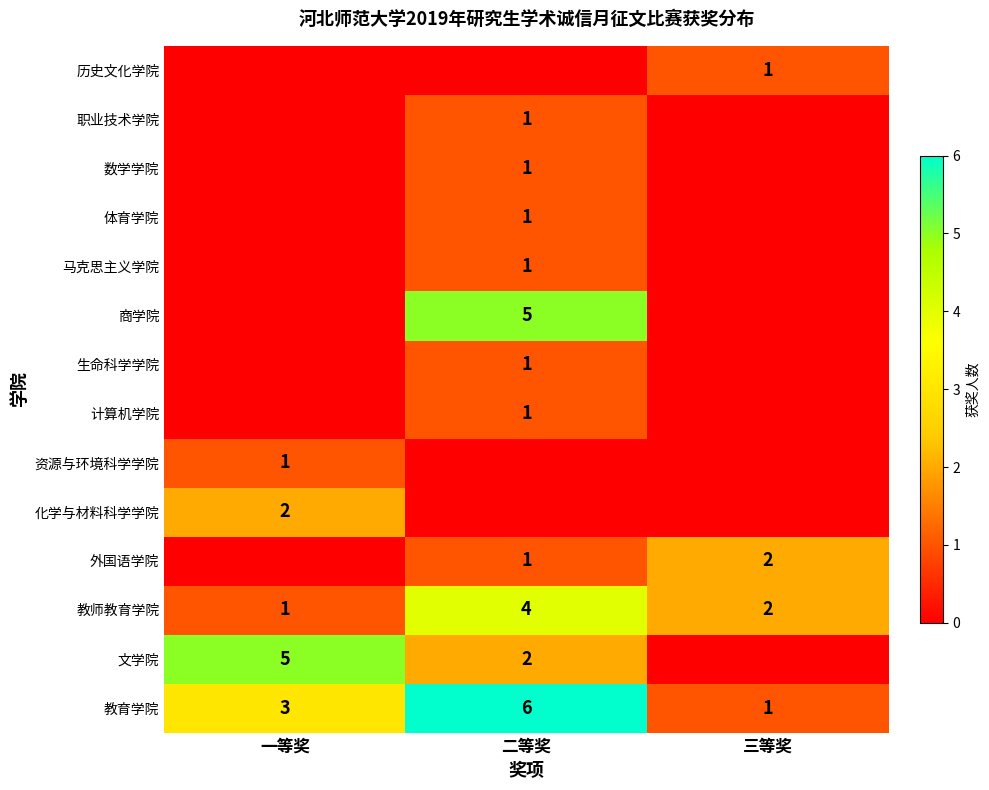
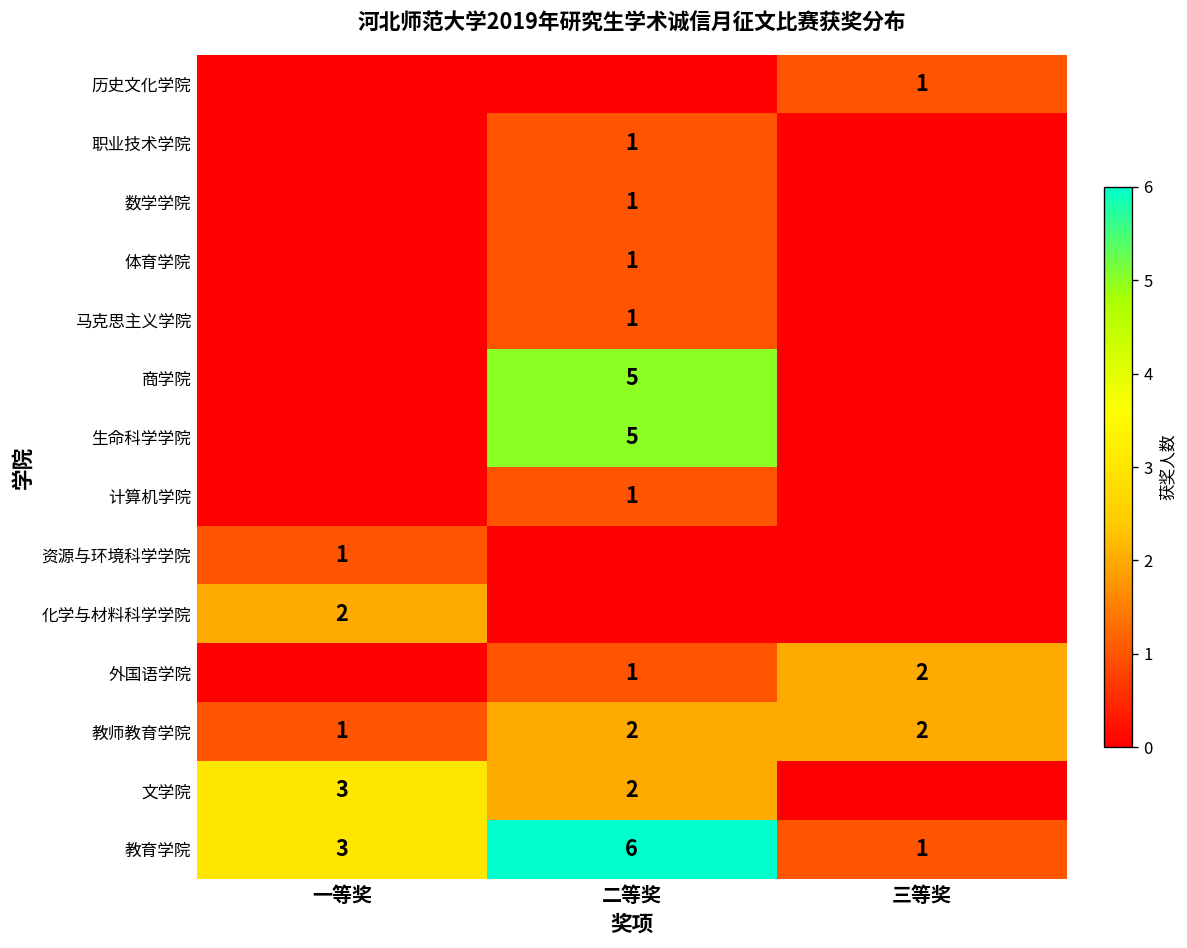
  {
    "历史文化学院": {
      "三等奖": 1
    },
    "职业技术学院": {
      "二等奖": 1
    },
    "数学学院": {
      "二等奖": 1
    },
    "体育学院": {
      "二等奖": 1
    },
    "马克思主义学院": {
      "二等奖": 1
    },
    "商学院": {
      "二等奖": 5
    },
    "生命科学学院": {
-     "二等奖": 1
+     "二等奖": 5
    },
    "计算机学院": {
      "二等奖": 1
    },
    "资源与环境科学学院": {
      "一等奖": 1
    },
    "化学与材料科学学院": {
      "一等奖": 2
    },
    "外国语学院": {
      "二等奖": 1,
      "三等奖": 2
    },
    "教师教育学院": {
      "一等奖": 1,
-     "二等奖": 4,
+     "二等奖": 2,
      "三等奖": 2
    },
    "文学院": {
-     "一等奖": 5,
+     "一等奖": 3,
      "二等奖": 2
    },
    "教育学院": {
      "一等奖": 3,
      "二等奖": 6,
      "三等奖": 1
    }
  }
